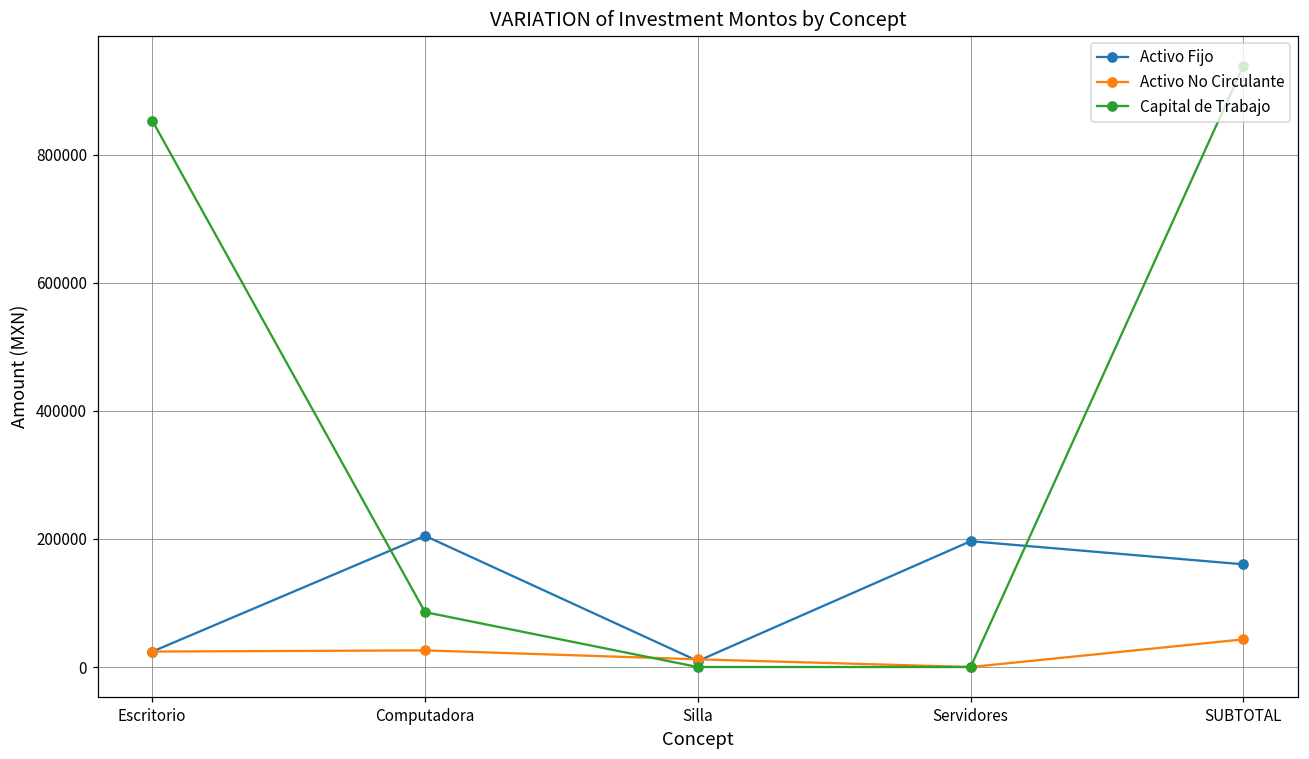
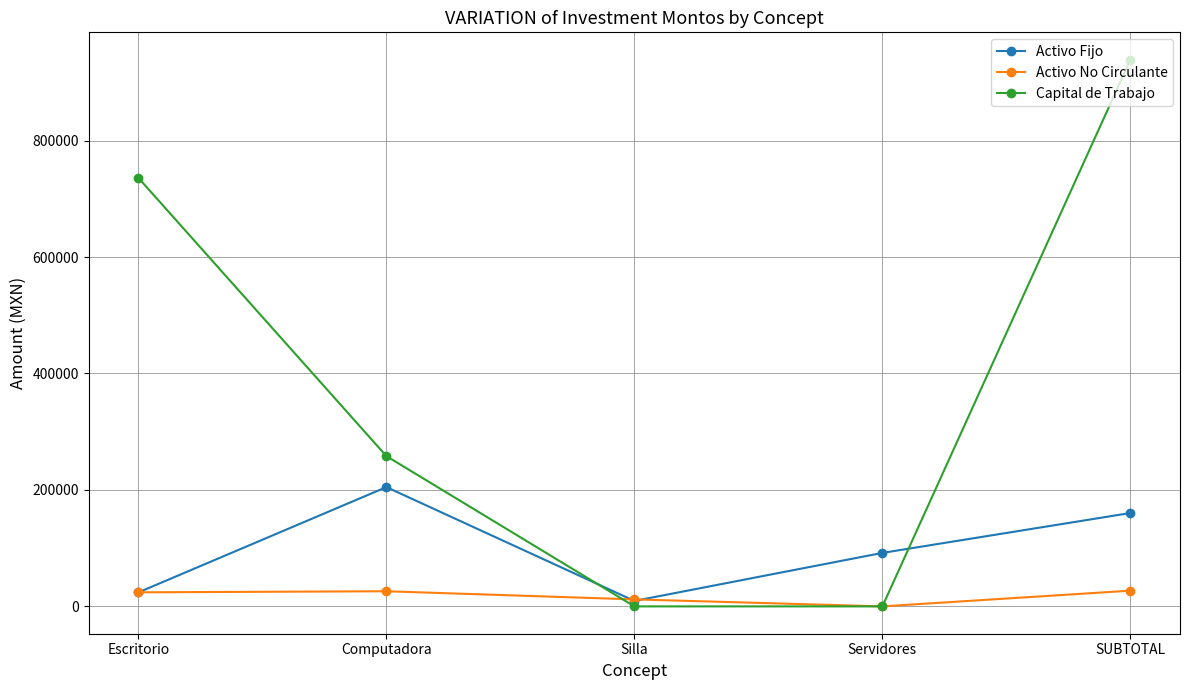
  {
    "Activo Fijo": {
      "Computadora": 200000,
-     "Servidores": 200000,
+     "Servidores": 90000,
      "SUBTOTAL": 160000
    },
    "Activo No Circulante": {
      "Computadora": 30000,
-     "SUBTOTAL": 40000
+     "SUBTOTAL": 30000
    },
    "Capital de Trabajo": {
-     "Escritorio": 850000,
-     "Computadora": 90000,
+     "Escritorio": 740000,
+     "Computadora": 260000,
      "Silla": 0
    }
  }
